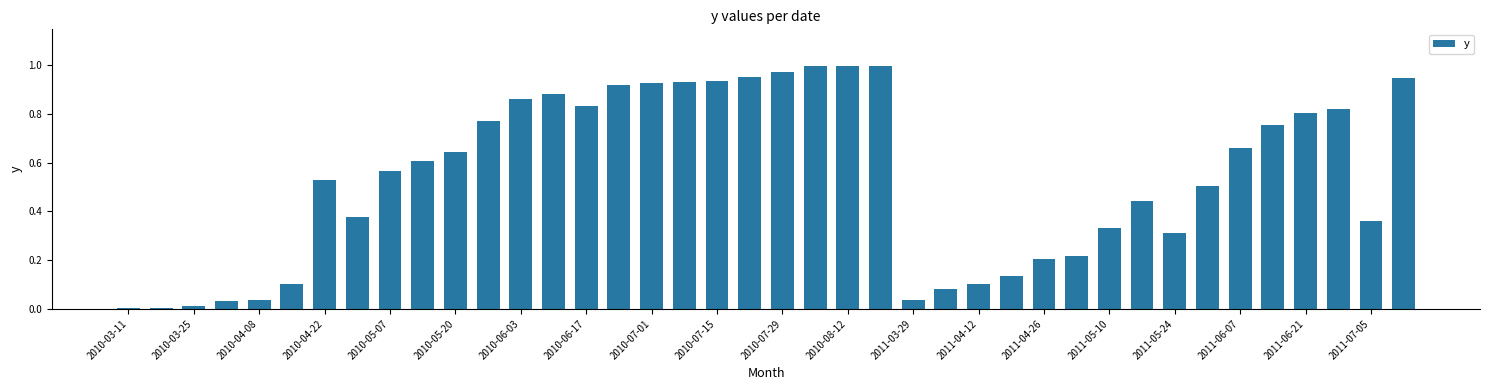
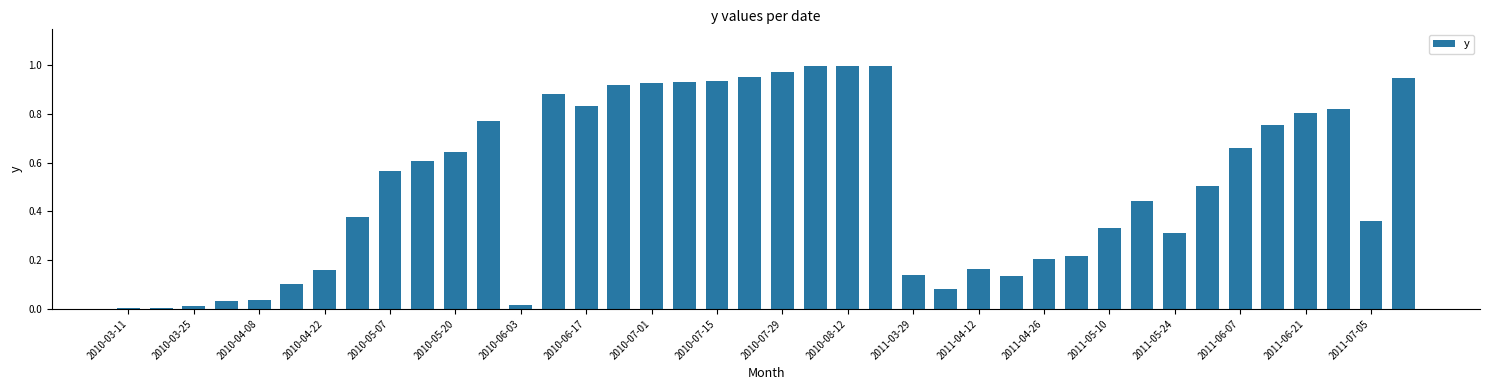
  {
    "2010-03-25": 0.01,
    "2010-04-08": 0.04,
-   "2010-04-22": 0.53,
+   "2010-04-22": 0.16,
    "2010-05-07": 0.56,
    "2010-05-20": 0.64,
-   "2010-06-03": 0.86,
+   "2010-06-03": 0.02,
    "2010-06-17": 0.83,
    "2010-07-01": 0.93,
    "2010-07-15": 0.93,
    "2010-07-29": 0.97,
    "2010-08-12": 1.00,
-   "2011-03-29": 0.04,
-   "2011-04-12": 0.10,
+   "2011-03-29": 0.14,
+   "2011-04-12": 0.16,
    "2011-04-26": 0.21,
    "2011-05-10": 0.33,
    "2011-05-24": 0.31,
    "2011-06-07": 0.66,
    "2011-06-21": 0.80,
    "2011-07-05": 0.36
  }
